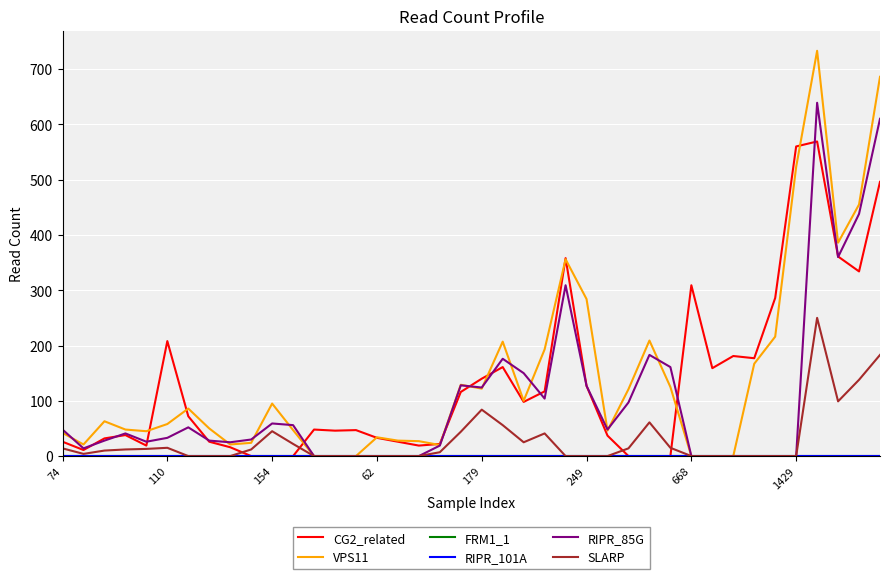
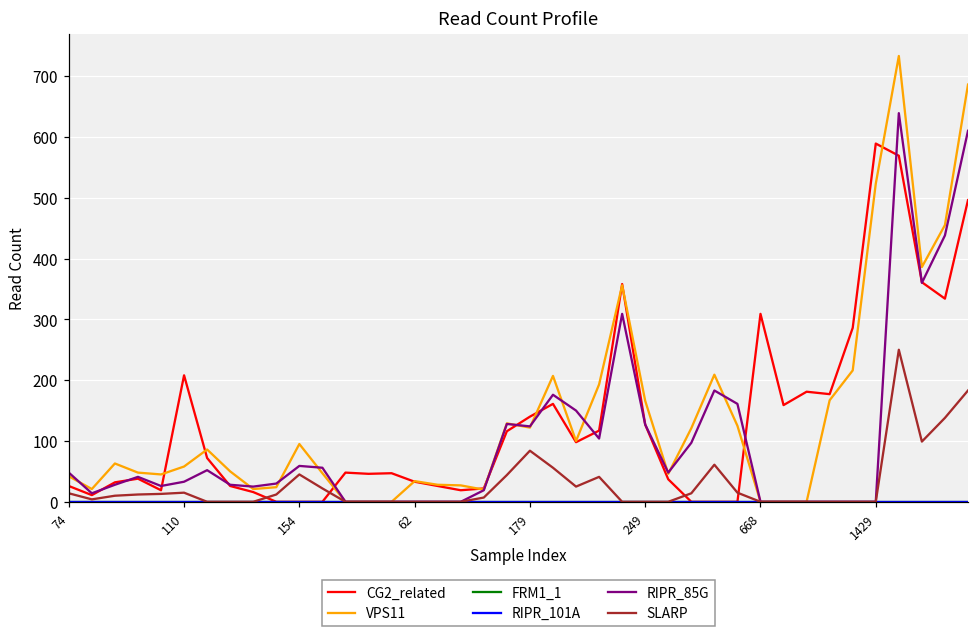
  {
    "CG2_related": {
      "74": 30,
      "110": 210,
      "179": 140,
      "668": 310,
-     "1429": 560
+     "1429": 590
    },
    "VPS11": {
      "74": 40,
      "110": 60,
      "154": 100,
-     "249": 280,
+     "249": 170,
      "1429": 520
    },
    "RIPR_101A": {
      "74": 0,
      "110": 0,
      "179": 0
    },
    "RIPR_85G": {
      "74": 50,
      "110": 30,
      "154": 60
    },
    "SLARP": {
      "74": 10,
      "110": 20,
      "154": 50,
      "179": 80
    }
  }
